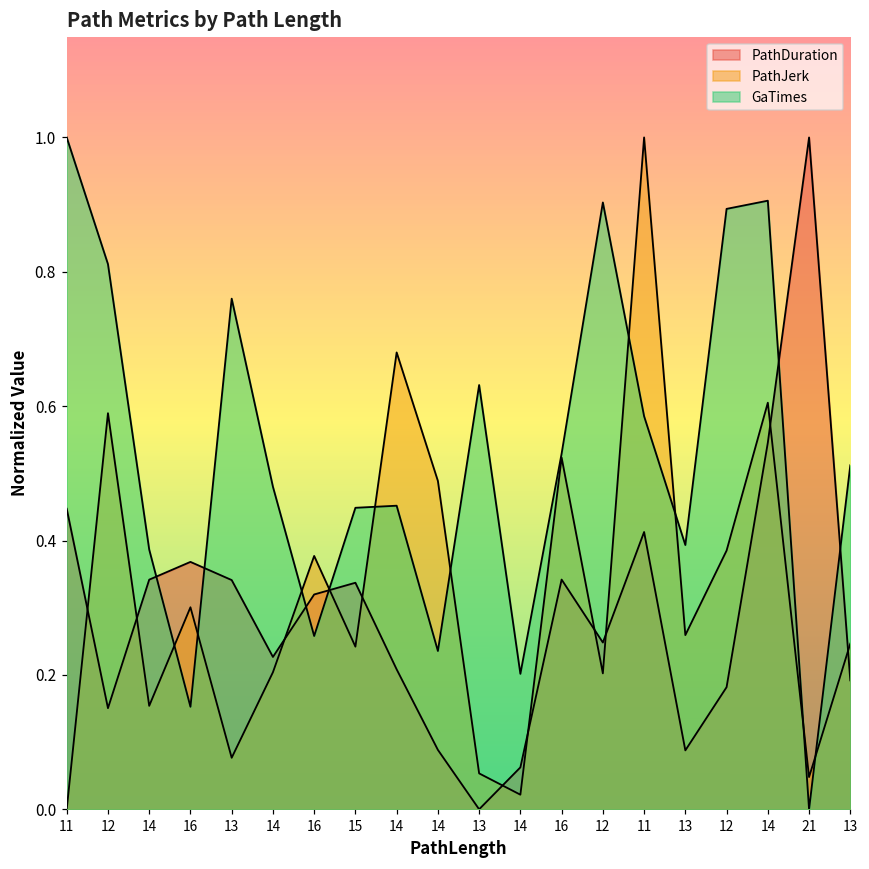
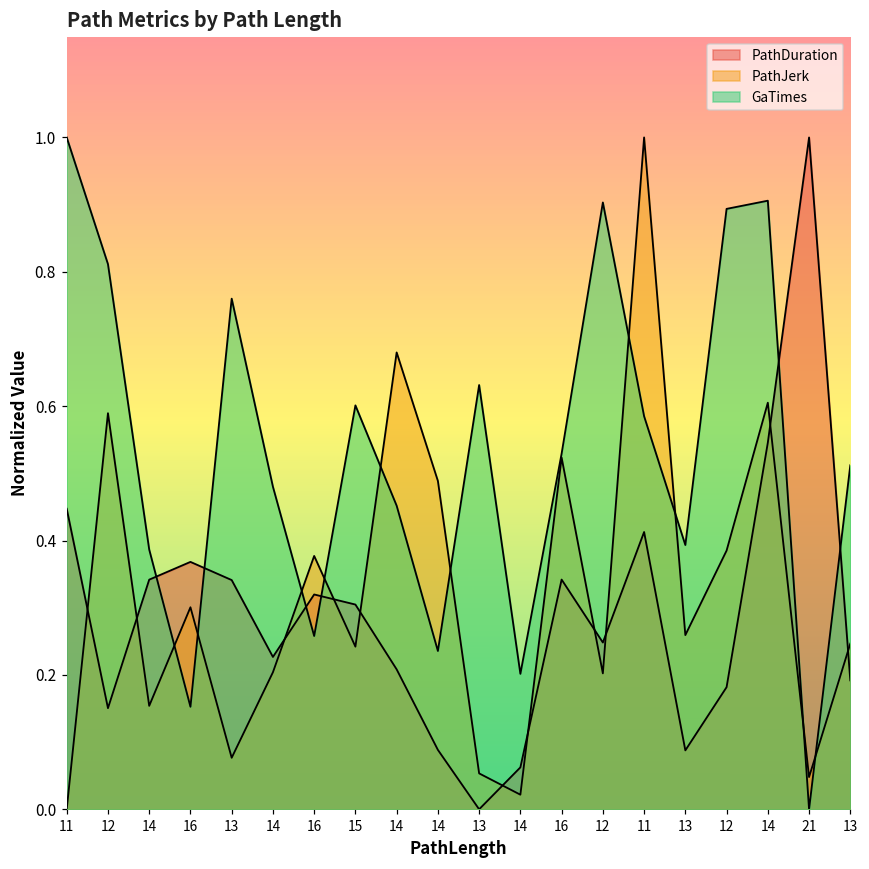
  {
    "PathDuration": {
-     "15": 0.34,
+     "15": 0.30,
      "21": 1.00
    },
    "PathJerk": {
      "15": 0.24,
      "21": 0.05
    },
    "GaTimes": {
-     "15": 0.45,
+     "15": 0.60,
      "21": 0.00
    }
  }
